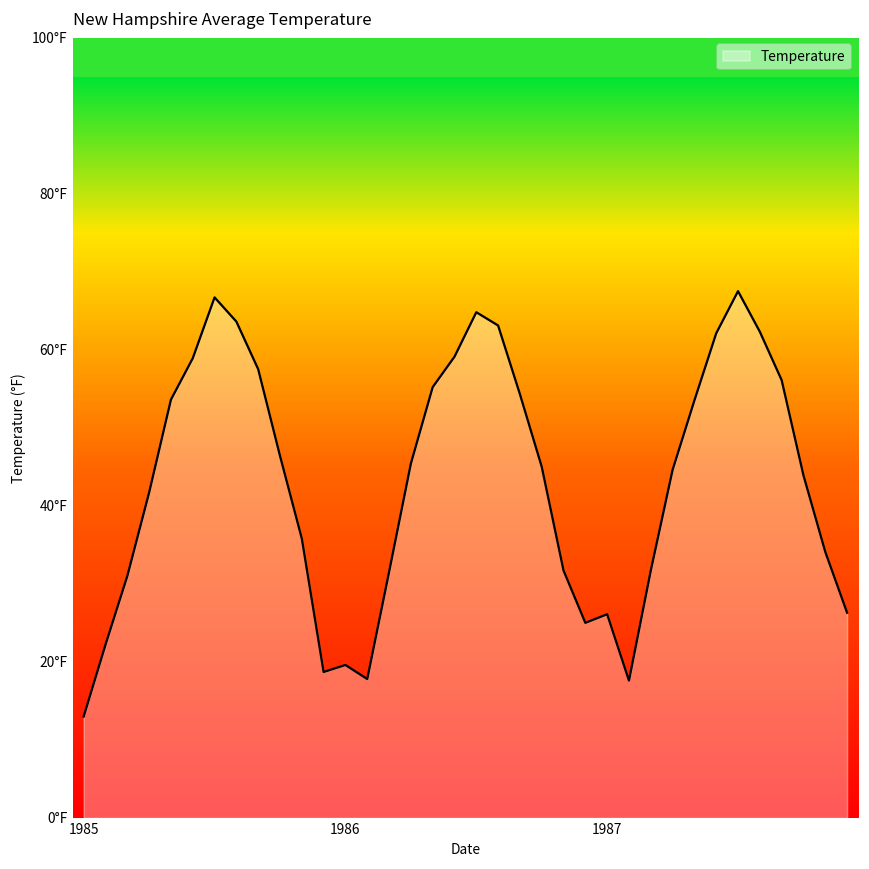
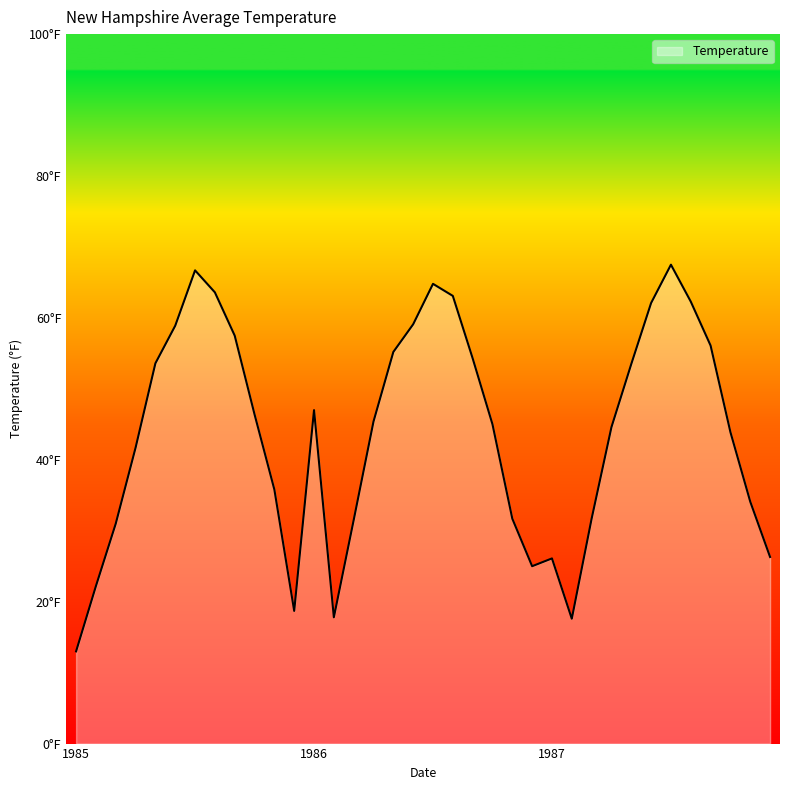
  {
    "1985": "13°F",
-   "1986": "20°F",
+   "1986": "47°F",
    "1987": "26°F"
  }
